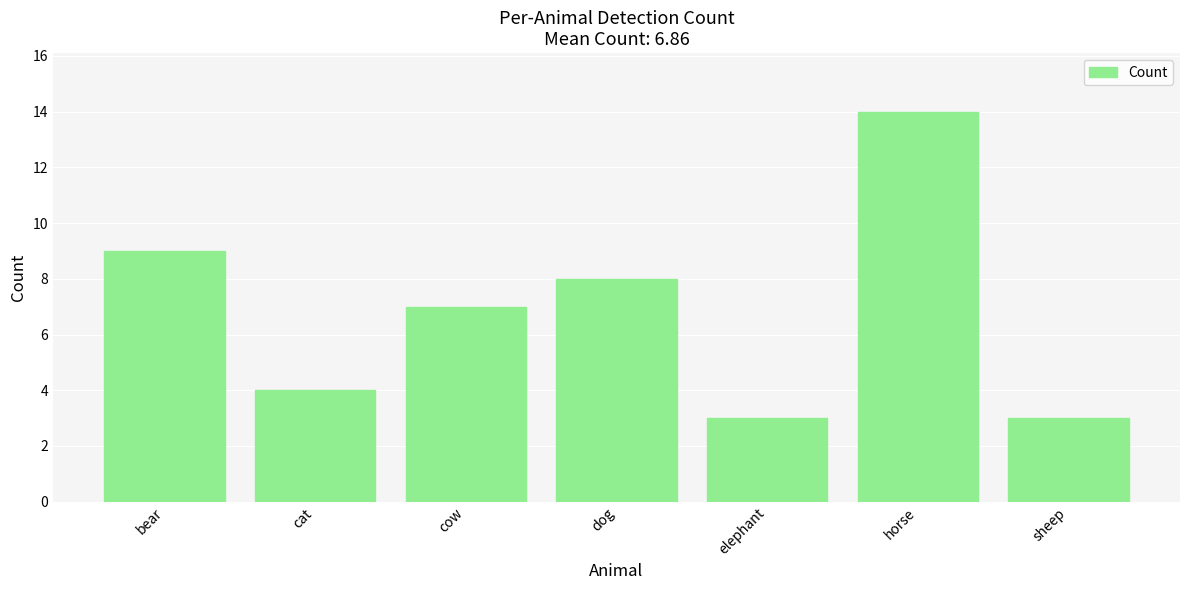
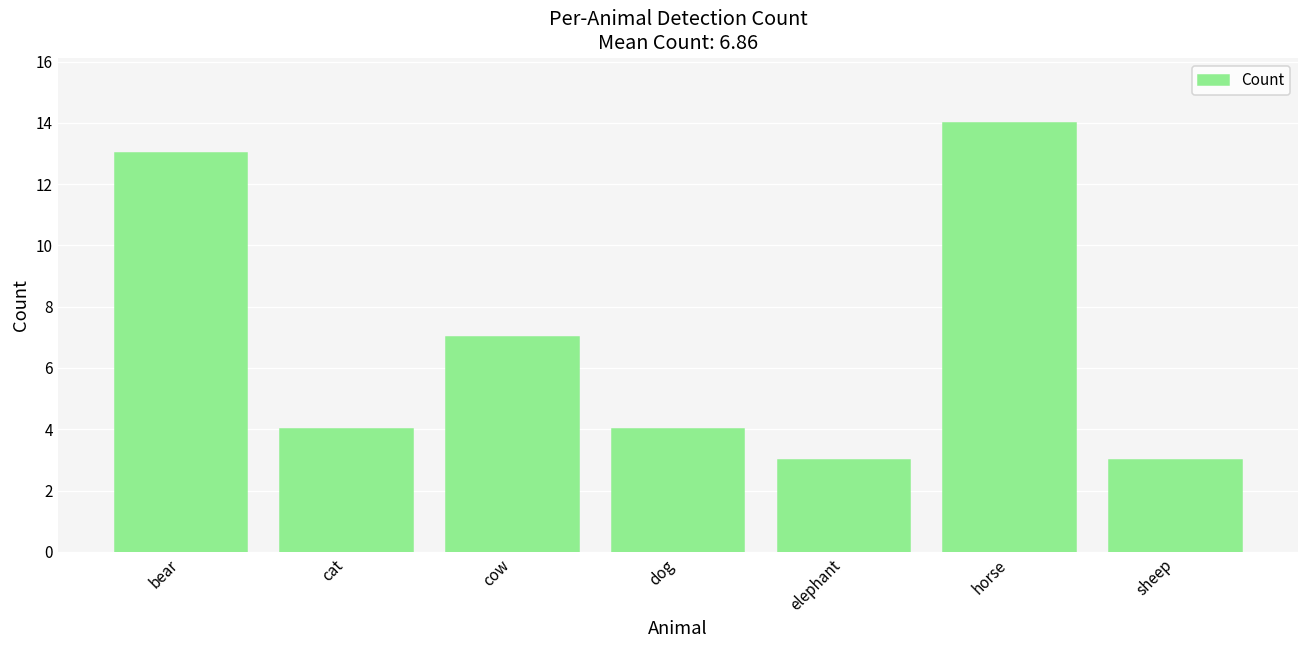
  {
-   "bear": 9,
+   "bear": 13,
    "cat": 4,
    "cow": 7,
-   "dog": 8,
+   "dog": 4,
    "elephant": 3,
    "horse": 14,
    "sheep": 3
  }
